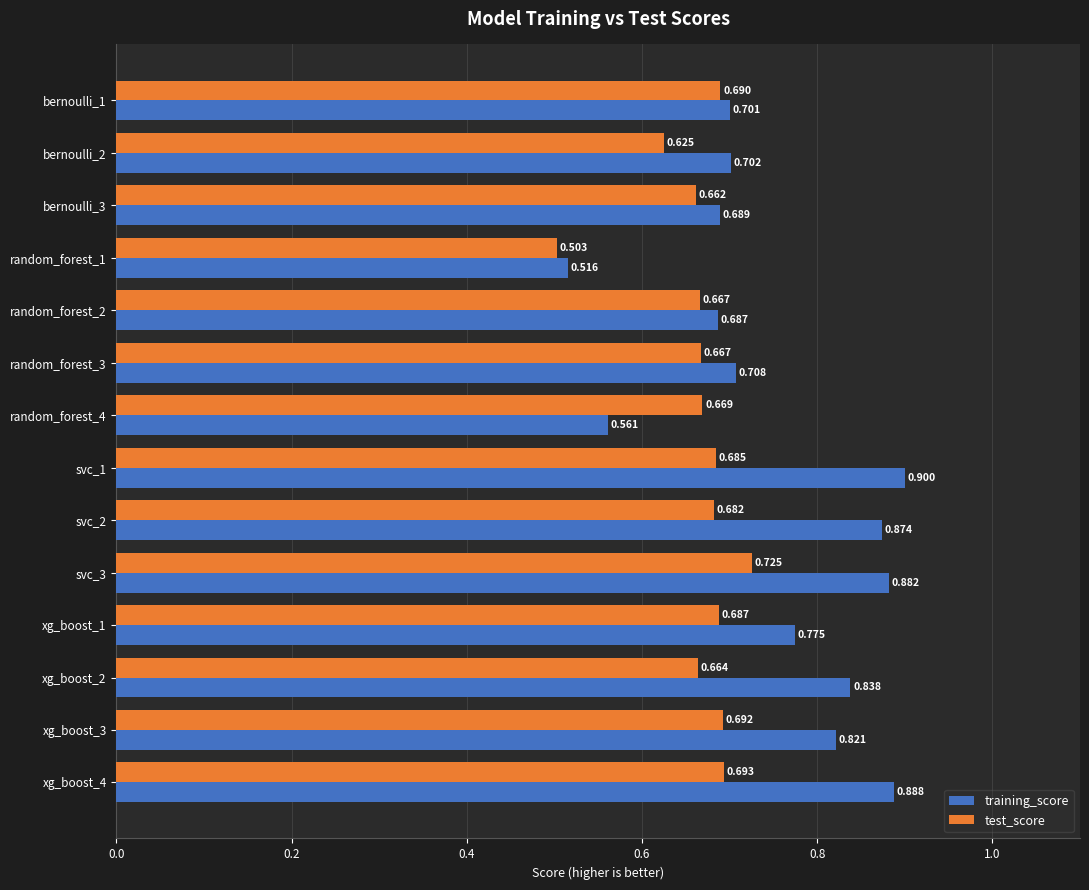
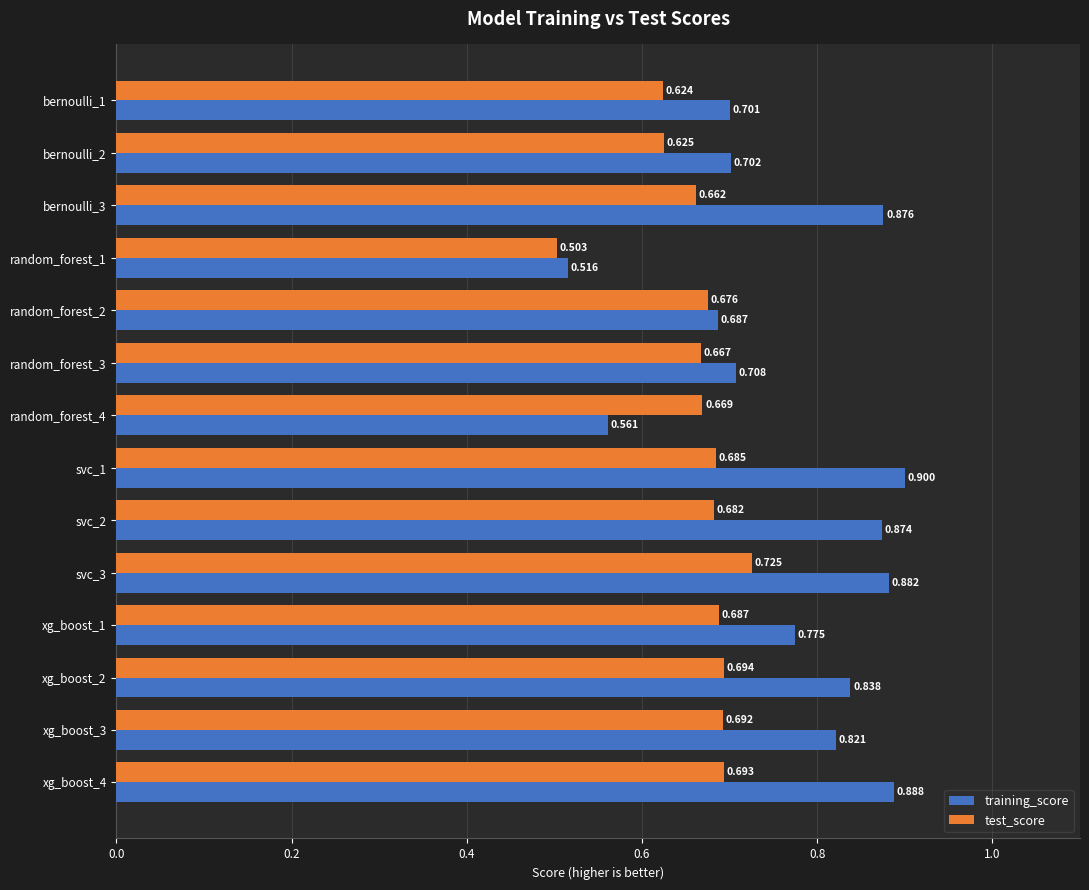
  {
    "training_score": {
      "bernoulli_1": 0.701,
      "bernoulli_2": 0.702,
-     "bernoulli_3": 0.689,
+     "bernoulli_3": 0.876,
      "random_forest_1": 0.516,
      "random_forest_2": 0.687,
      "random_forest_3": 0.708,
      "random_forest_4": 0.561,
      "svc_1": 0.900,
      "svc_2": 0.874,
      "svc_3": 0.882,
      "xg_boost_1": 0.775,
      "xg_boost_2": 0.838,
      "xg_boost_3": 0.821,
      "xg_boost_4": 0.888
    },
    "test_score": {
-     "bernoulli_1": 0.690,
+     "bernoulli_1": 0.624,
      "bernoulli_2": 0.625,
      "bernoulli_3": 0.662,
      "random_forest_1": 0.503,
-     "random_forest_2": 0.667,
+     "random_forest_2": 0.676,
      "random_forest_3": 0.667,
      "random_forest_4": 0.669,
      "svc_1": 0.685,
      "svc_2": 0.682,
      "svc_3": 0.725,
      "xg_boost_1": 0.687,
-     "xg_boost_2": 0.664,
+     "xg_boost_2": 0.694,
      "xg_boost_3": 0.692,
      "xg_boost_4": 0.693
    }
  }
